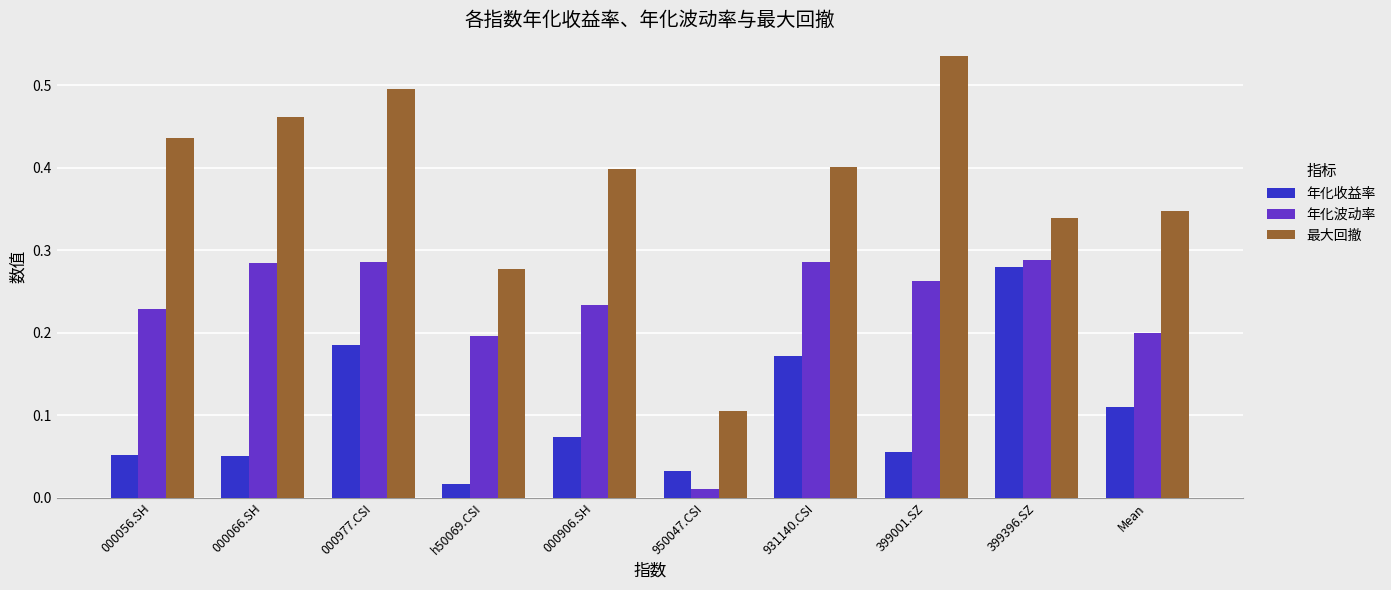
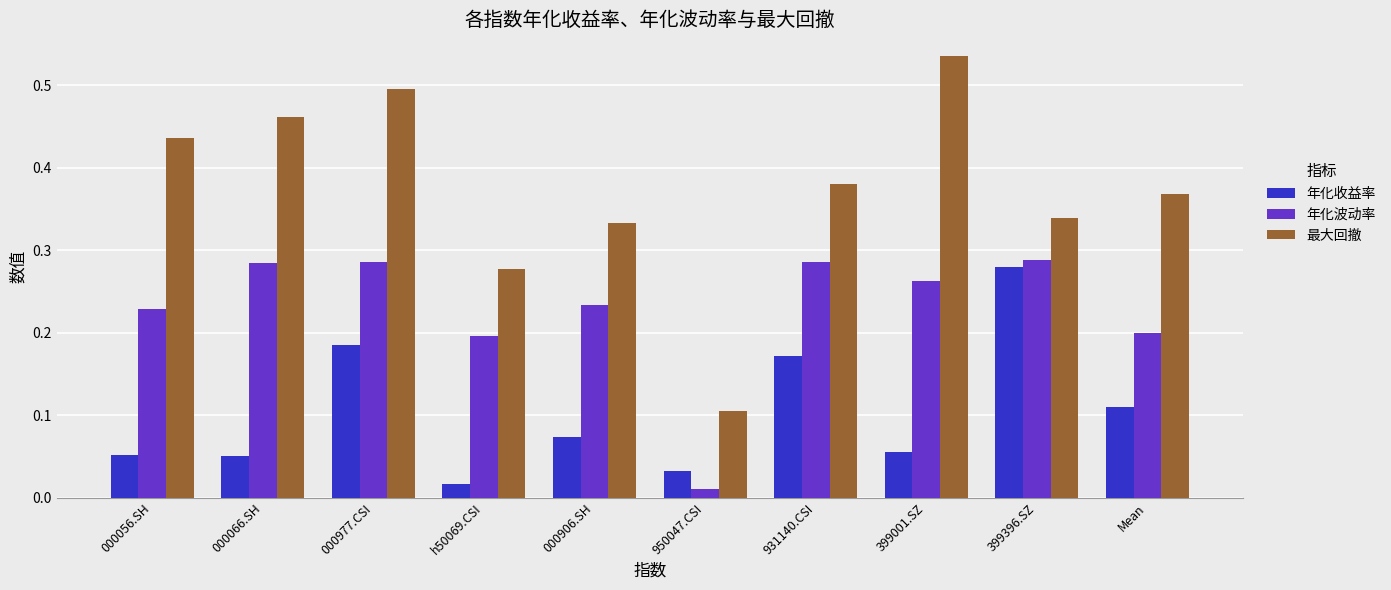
  {
    "最大回撤": {
      "000056.SH": 0.44,
      "000066.SH": 0.46,
      "000977.CSI": 0.50,
      "h50069.CSI": 0.28,
-     "000906.SH": 0.40,
+     "000906.SH": 0.33,
      "950047.CSI": 0.10,
-     "931140.CSI": 0.40,
+     "931140.CSI": 0.38,
      "399001.SZ": 0.53,
      "399396.SZ": 0.34,
-     "Mean": 0.35
+     "Mean": 0.37
    }
  }
